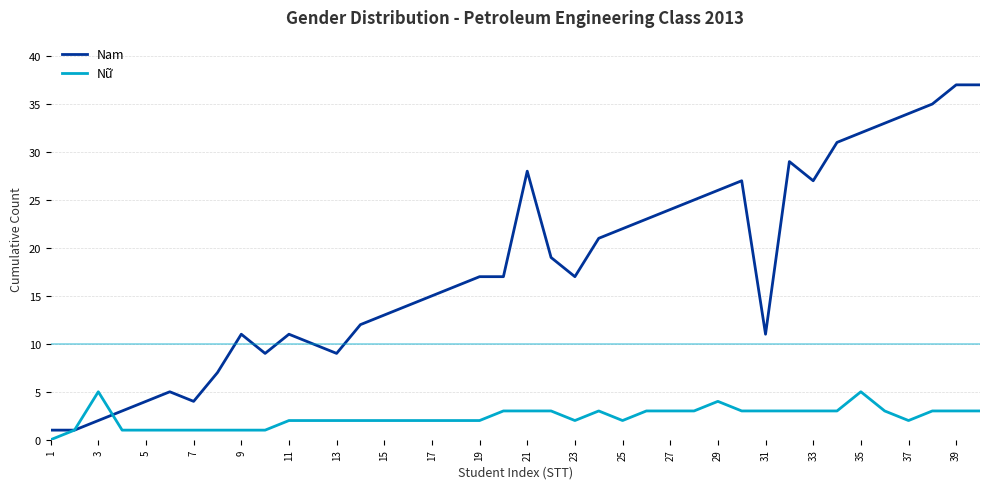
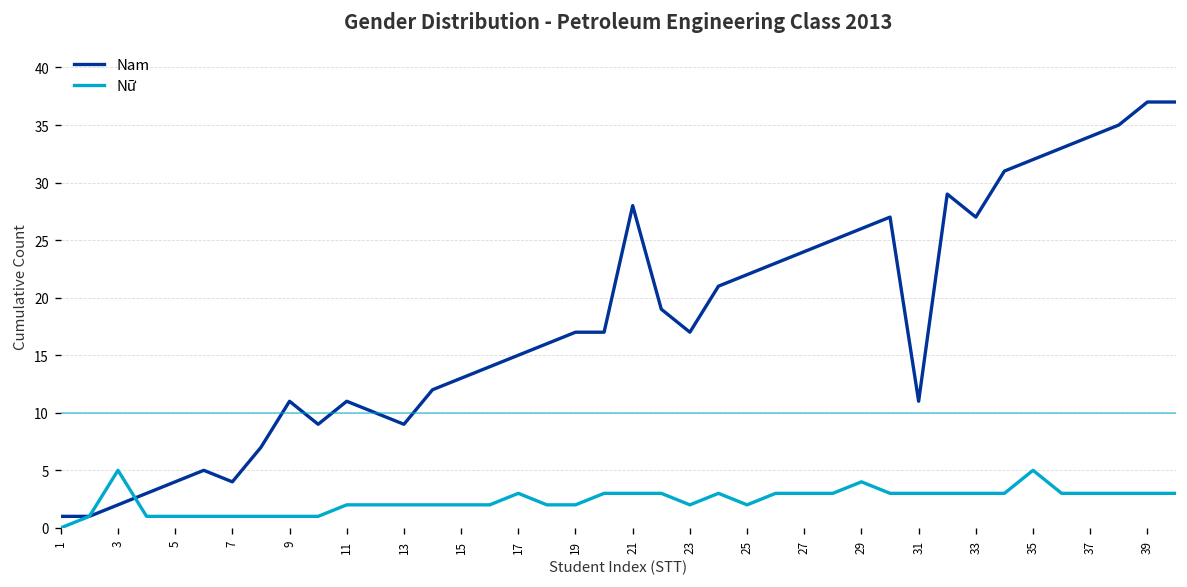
  {
    "Nam": {
      "1": 1,
      "3": 2,
      "5": 4,
      "7": 4,
      "9": 11,
      "11": 11,
      "13": 9,
      "15": 13,
      "17": 15,
      "19": 17,
      "21": 28,
      "23": 17,
      "25": 22,
      "27": 24,
      "29": 26,
      "31": 11,
      "33": 27,
      "35": 32,
      "37": 34,
      "39": 37
    },
    "Nữ": {
      "1": 0,
      "3": 5,
      "5": 1,
      "7": 1,
      "9": 1,
      "11": 2,
      "13": 2,
      "15": 2,
-     "17": 2,
+     "17": 3,
      "19": 2,
      "21": 3,
      "23": 2,
      "25": 2,
      "27": 3,
      "29": 4,
      "31": 3,
      "33": 3,
      "35": 5,
-     "37": 2,
+     "37": 3,
      "39": 3
    }
  }
